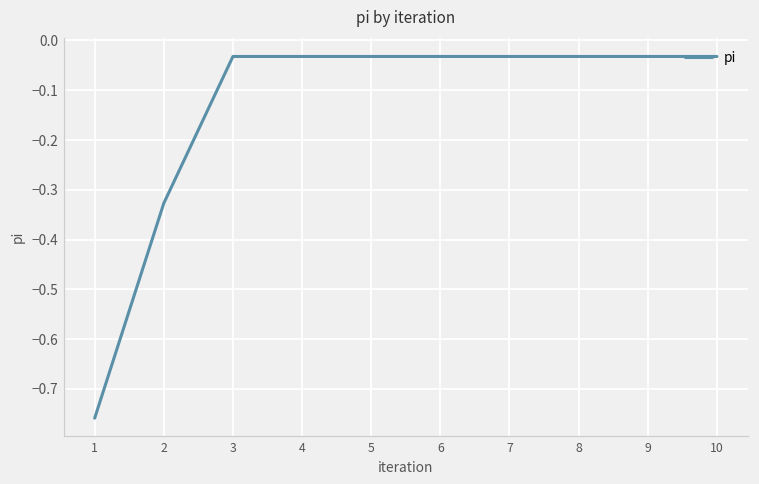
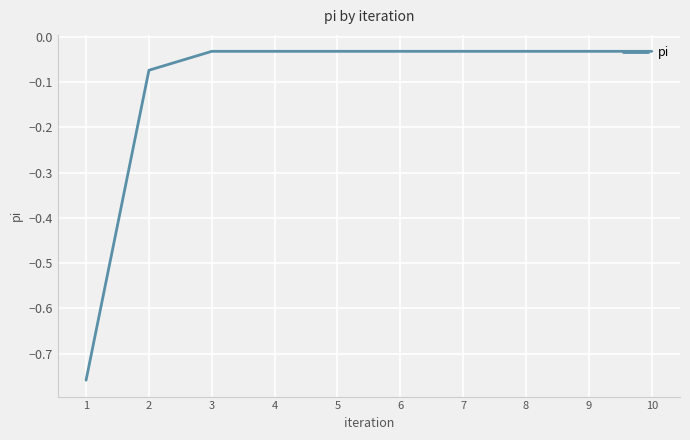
  {
    "1": -0.76,
-   "2": -0.33,
+   "2": -0.07,
    "3": -0.03,
    "4": -0.03,
    "5": -0.03,
    "6": -0.03,
    "7": -0.03,
    "8": -0.03,
    "9": -0.03,
    "10": -0.03
  }
